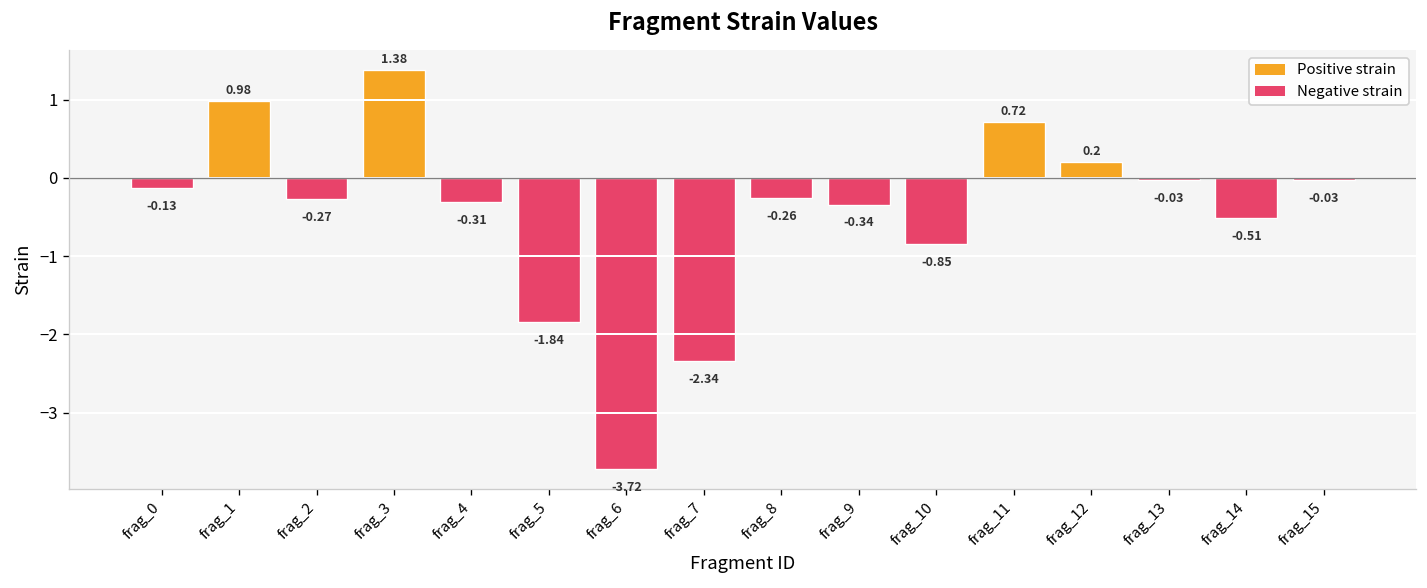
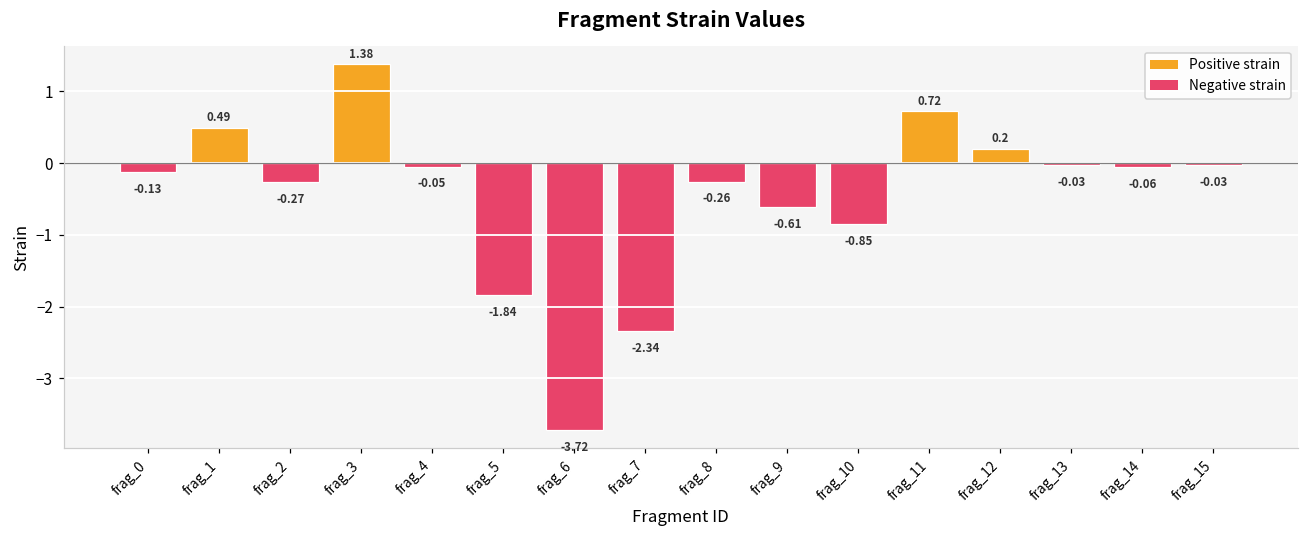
  {
    "frag_0": -0.13,
-   "frag_1": 0.98,
+   "frag_1": 0.49,
    "frag_2": -0.27,
    "frag_3": 1.38,
-   "frag_4": -0.31,
+   "frag_4": -0.05,
    "frag_5": -1.84,
    "frag_6": -3.72,
    "frag_7": -2.34,
    "frag_8": -0.26,
-   "frag_9": -0.34,
+   "frag_9": -0.61,
    "frag_10": -0.85,
    "frag_11": 0.72,
    "frag_12": 0.2,
    "frag_13": -0.03,
-   "frag_14": -0.51,
+   "frag_14": -0.06,
    "frag_15": -0.03
  }
